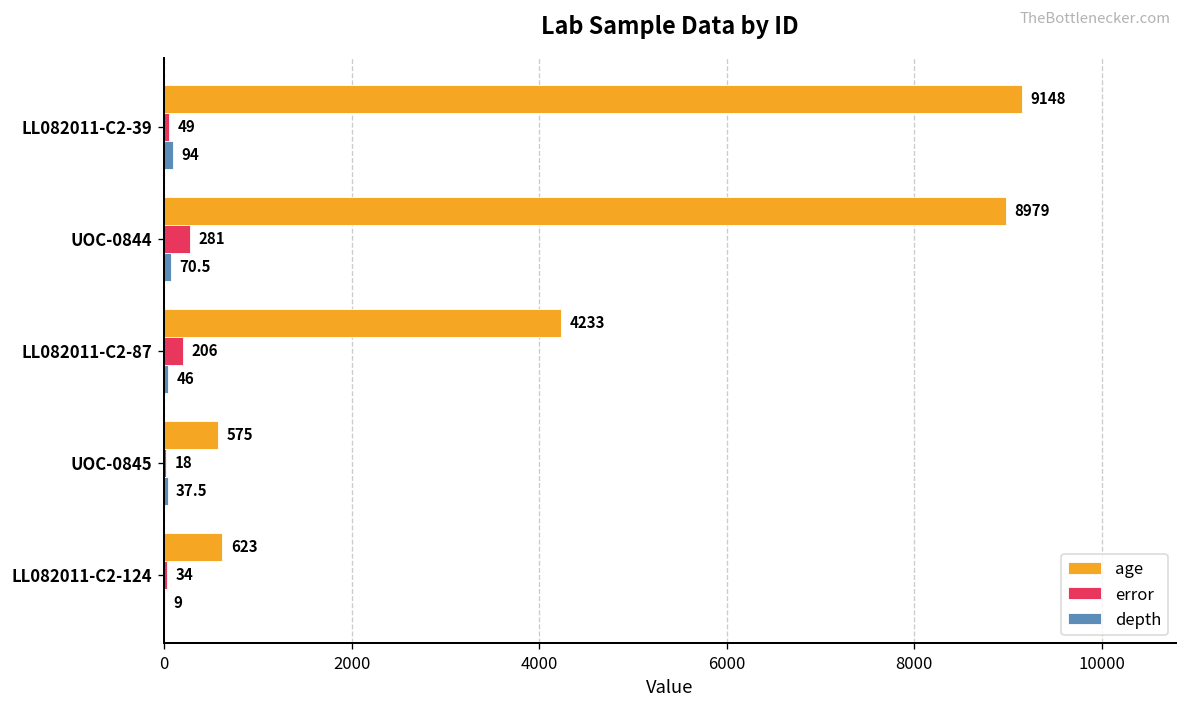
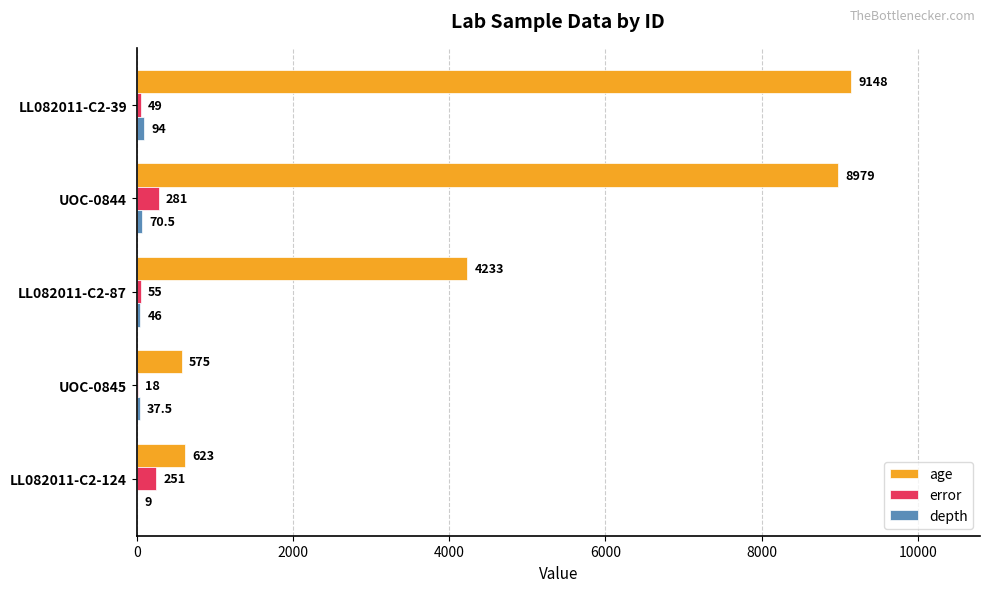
  {
    "age": {
      "LL082011-C2-39": 9148,
      "UOC-0844": 8979,
      "LL082011-C2-87": 4233,
      "UOC-0845": 575,
      "LL082011-C2-124": 623
    },
    "error": {
      "LL082011-C2-39": 49,
      "UOC-0844": 281,
-     "LL082011-C2-87": 206,
+     "LL082011-C2-87": 55,
      "UOC-0845": 18,
-     "LL082011-C2-124": 34
+     "LL082011-C2-124": 251
    },
    "depth": {
      "LL082011-C2-39": 94,
      "UOC-0844": 70.5,
      "LL082011-C2-87": 46,
      "UOC-0845": 37.5,
      "LL082011-C2-124": 9
    }
  }
